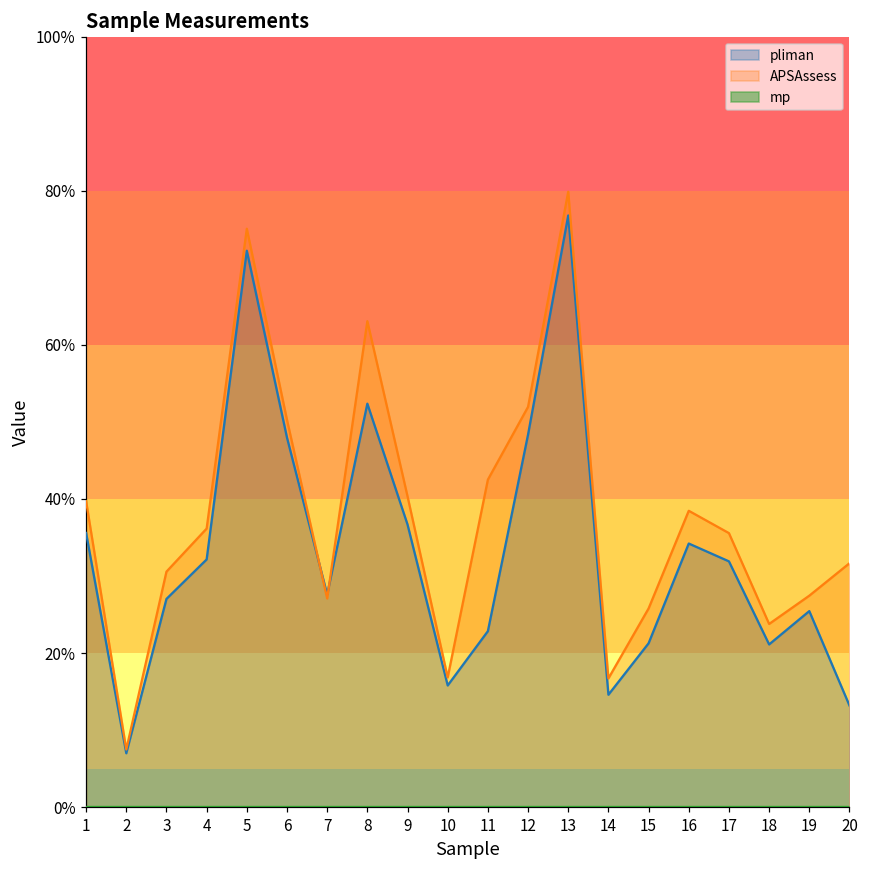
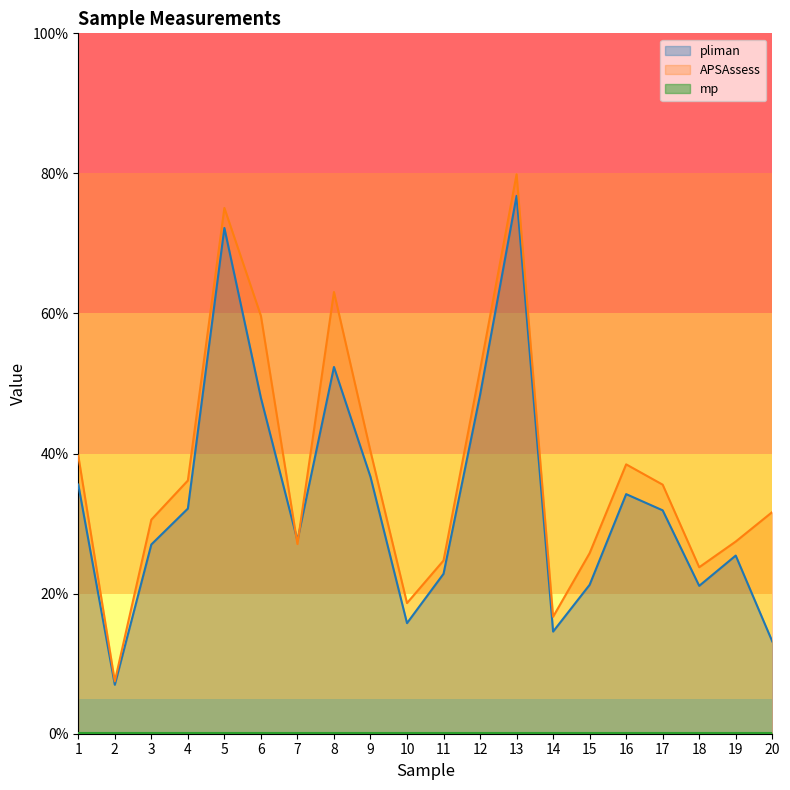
  {
    "pliman": {
      "1": "36%",
      "2": "7%",
      "3": "27%",
      "4": "32%",
      "5": "72%",
      "6": "48%",
      "7": "28%",
      "8": "52%",
      "9": "37%",
      "10": "16%",
      "11": "23%",
      "12": "48%",
      "13": "77%",
      "14": "15%",
      "15": "21%",
      "16": "34%",
      "17": "32%",
      "18": "21%",
      "19": "25%",
      "20": "13%"
    },
    "APSAssess": {
      "1": "40%",
      "2": "7%",
      "3": "31%",
      "4": "36%",
      "5": "75%",
-     "6": "50%",
+     "6": "60%",
      "7": "27%",
      "8": "63%",
      "9": "40%",
-     "10": "17%",
-     "11": "43%",
+     "10": "19%",
+     "11": "25%",
      "12": "52%",
      "13": "80%",
      "14": "17%",
      "15": "26%",
      "16": "38%",
      "17": "36%",
      "18": "24%",
      "19": "27%",
      "20": "32%"
    },
    "mp": {
      "1": "0%",
      "2": "0%",
      "3": "0%",
      "4": "0%",
      "5": "0%",
      "6": "0%",
      "7": "0%",
      "8": "0%",
      "9": "0%",
      "10": "0%",
      "11": "0%",
      "12": "0%",
      "13": "0%",
      "14": "0%",
      "15": "0%",
      "16": "0%",
      "17": "0%",
      "18": "0%",
      "19": "0%",
      "20": "0%"
    }
  }
